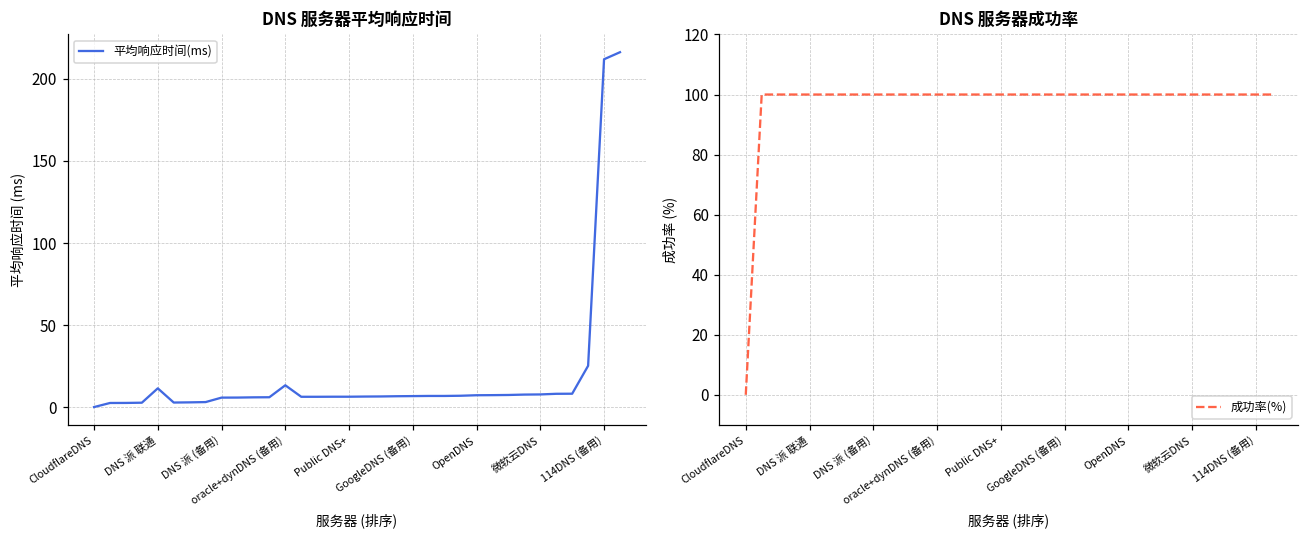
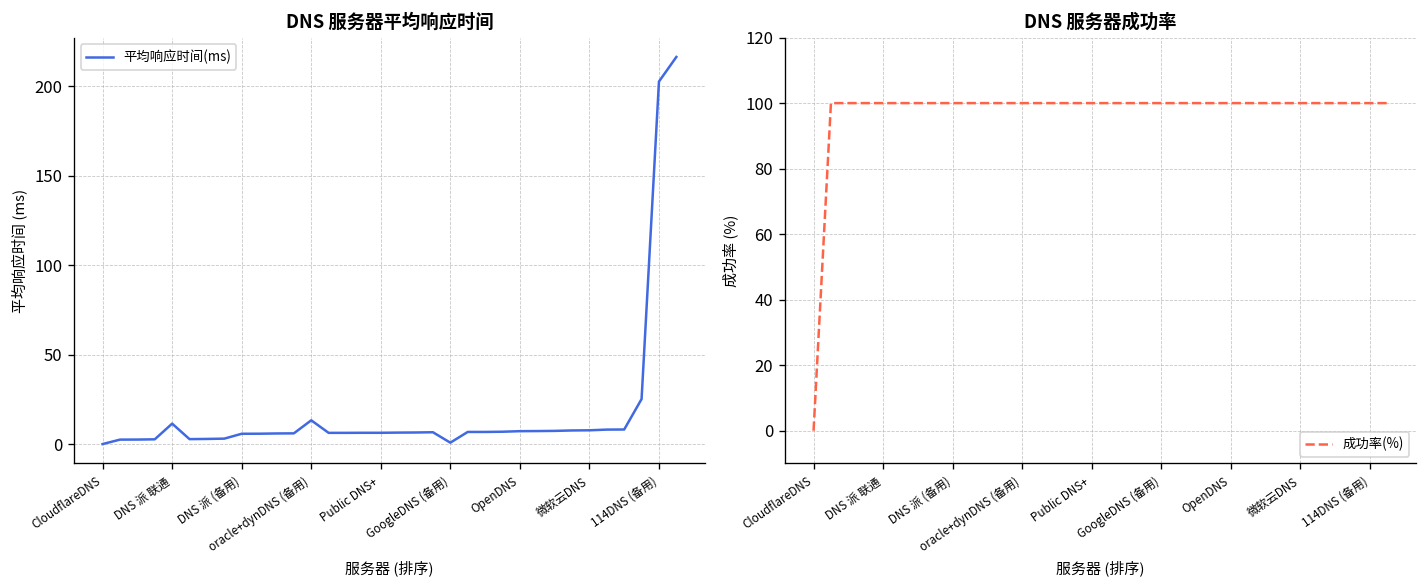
  {
    "DNS 服务器平均响应时间": {
      "CloudflareDNS": 0,
      "DNS 派 联通": 11,
      "DNS 派 (备用)": 6,
      "oracle+dynDNS (备用)": 13,
      "Public DNS+": 6,
-     "GoogleDNS (备用)": 7,
+     "GoogleDNS (备用)": 1,
      "OpenDNS": 7,
      "微软云DNS": 8,
-     "114DNS (备用)": 212
+     "114DNS (备用)": 203
    },
    "DNS 服务器成功率": {
      "CloudflareDNS": 0,
      "DNS 派 联通": 100,
      "DNS 派 (备用)": 100,
      "oracle+dynDNS (备用)": 100,
      "Public DNS+": 100,
      "GoogleDNS (备用)": 100,
      "OpenDNS": 100,
      "微软云DNS": 100,
      "114DNS (备用)": 100
    }
  }
